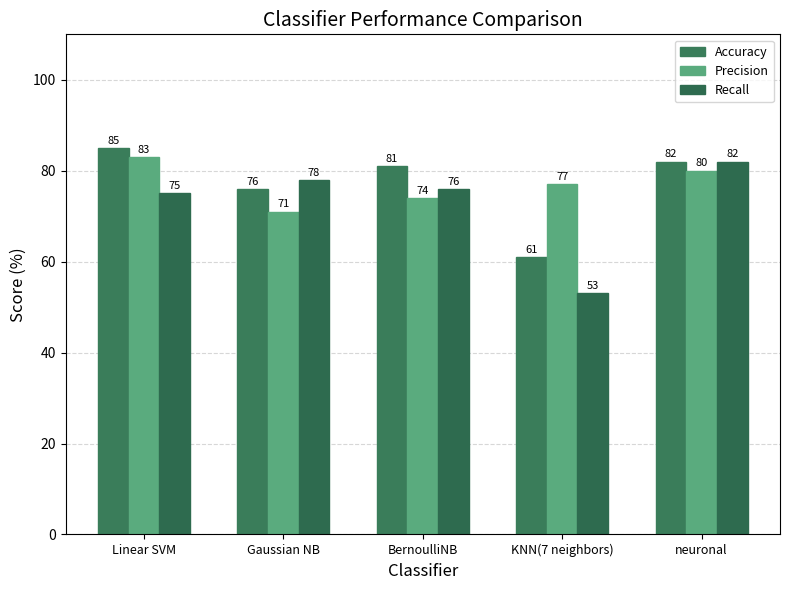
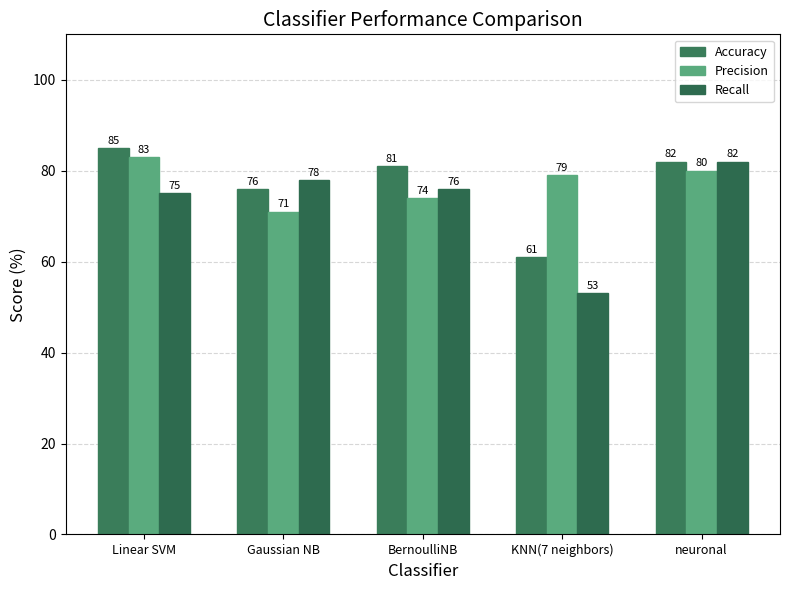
  {
    "Precision": {
      "Linear SVM": 83,
      "Gaussian NB": 71,
      "BernoulliNB": 74,
-     "KNN(7 neighbors)": 77,
+     "KNN(7 neighbors)": 79,
      "neuronal": 80
    }
  }
